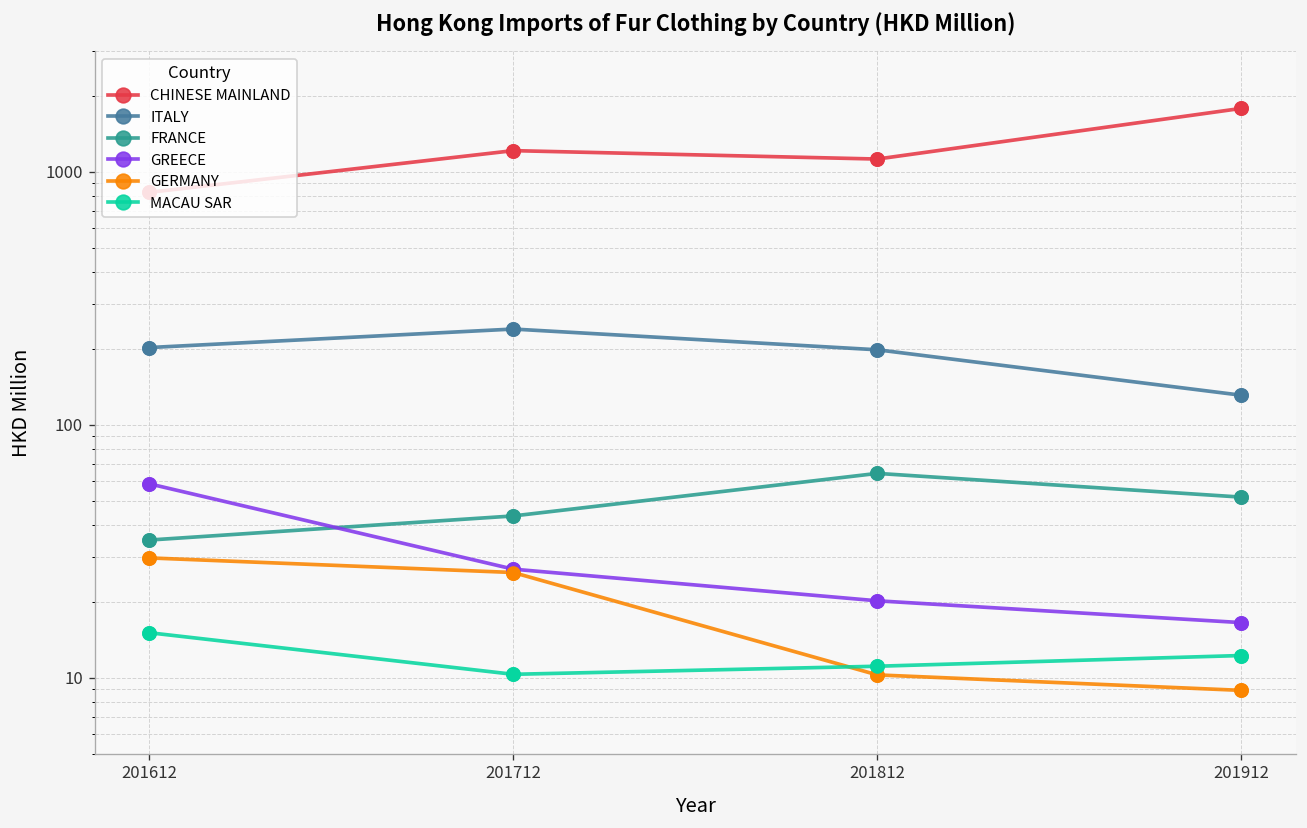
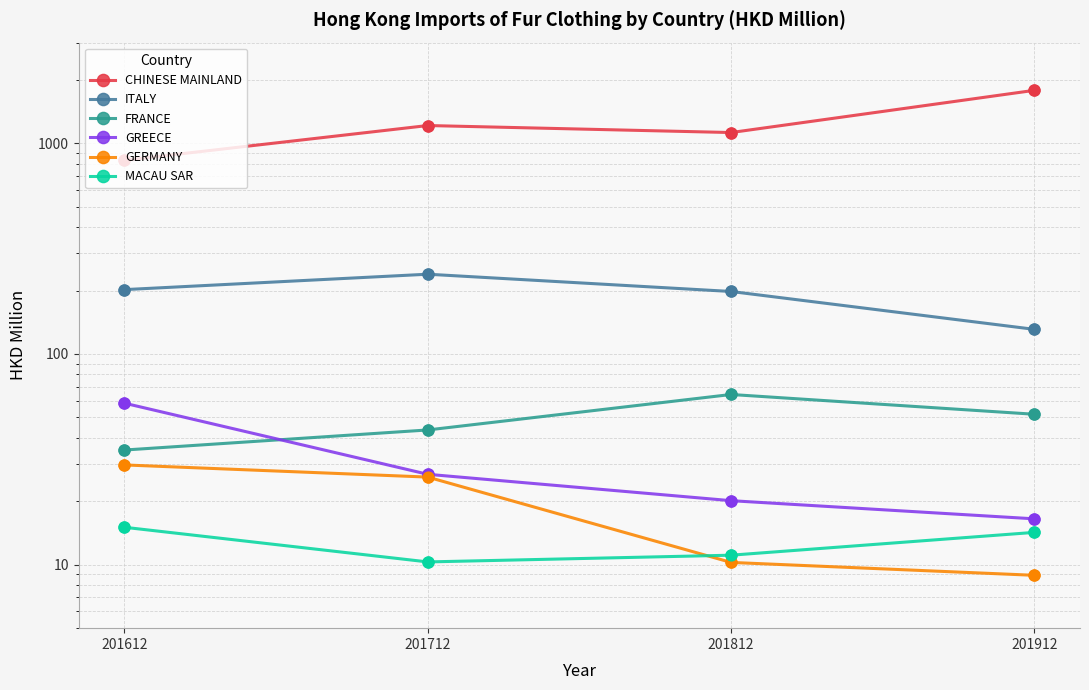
  {
    "CHINESE MAINLAND": {
      "201712": 1200,
      "201812": 1100,
      "201912": 1800
    },
    "GREECE": {
      "201612": 58,
      "201712": 27,
      "201812": 20,
      "201912": 17
    },
    "GERMANY": {
      "201612": 30,
      "201712": 26,
      "201812": 10,
      "201912": 9
    },
    "MACAU SAR": {
      "201612": 15,
      "201712": 10,
      "201812": 11,
-     "201912": 12
+     "201912": 14
    }
  }
